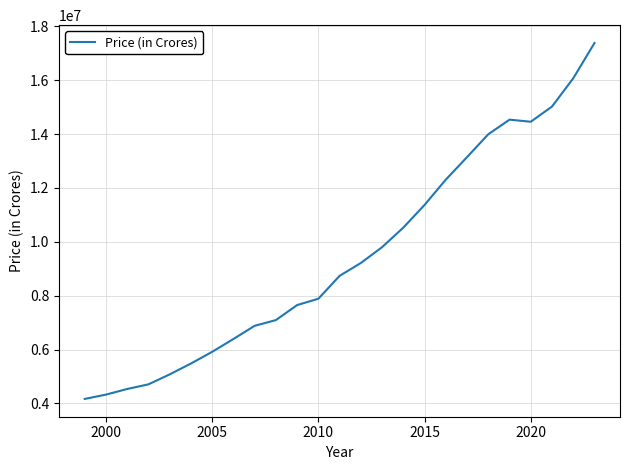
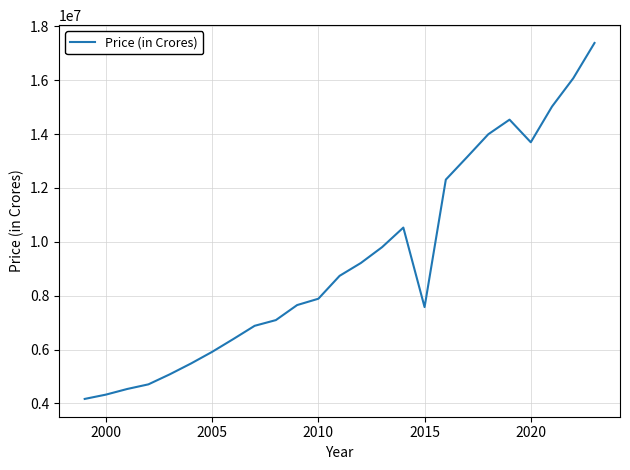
  {
    "2000": 4300000,
    "2005": 5900000,
    "2010": 7900000,
-   "2015": 11400000,
-   "2020": 14500000
+   "2015": 7600000,
+   "2020": 13700000
  }
